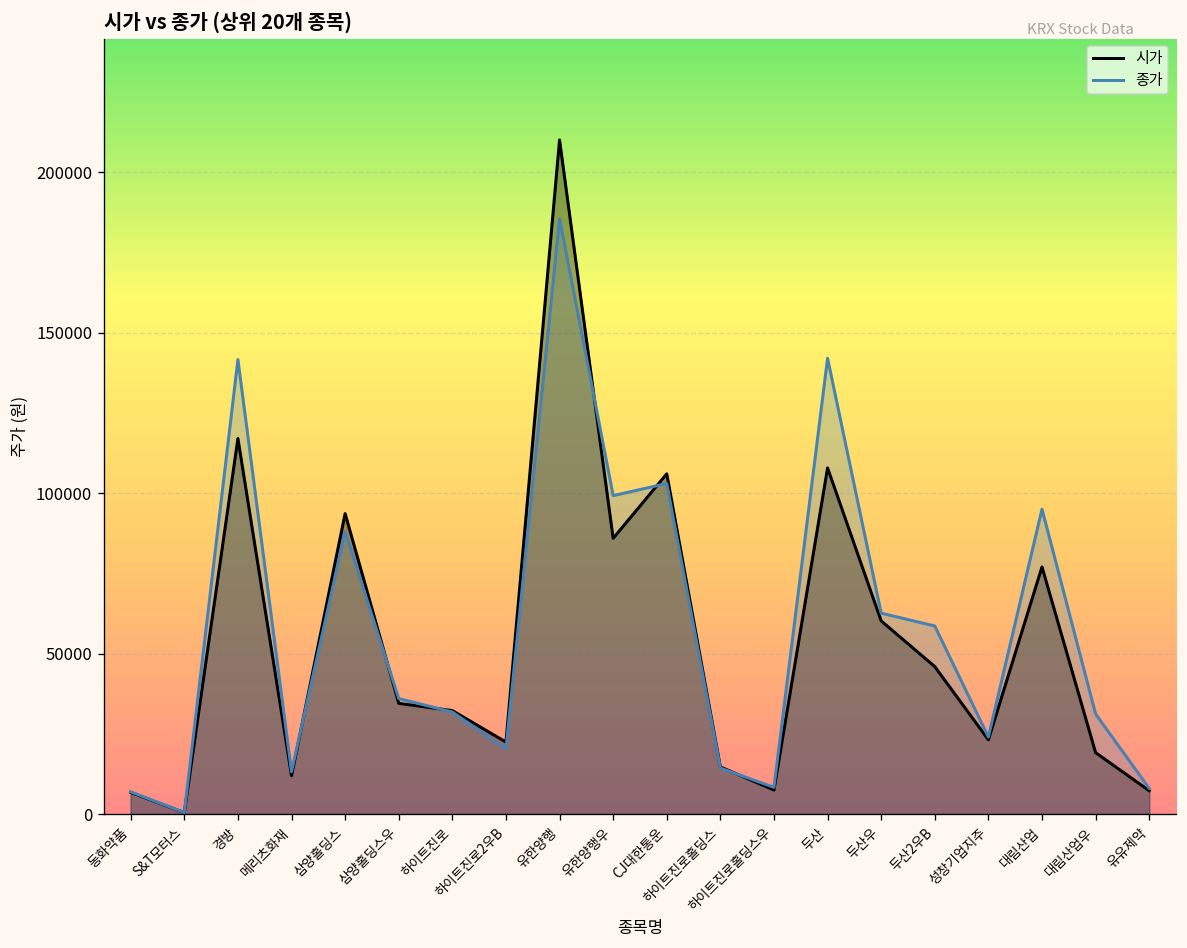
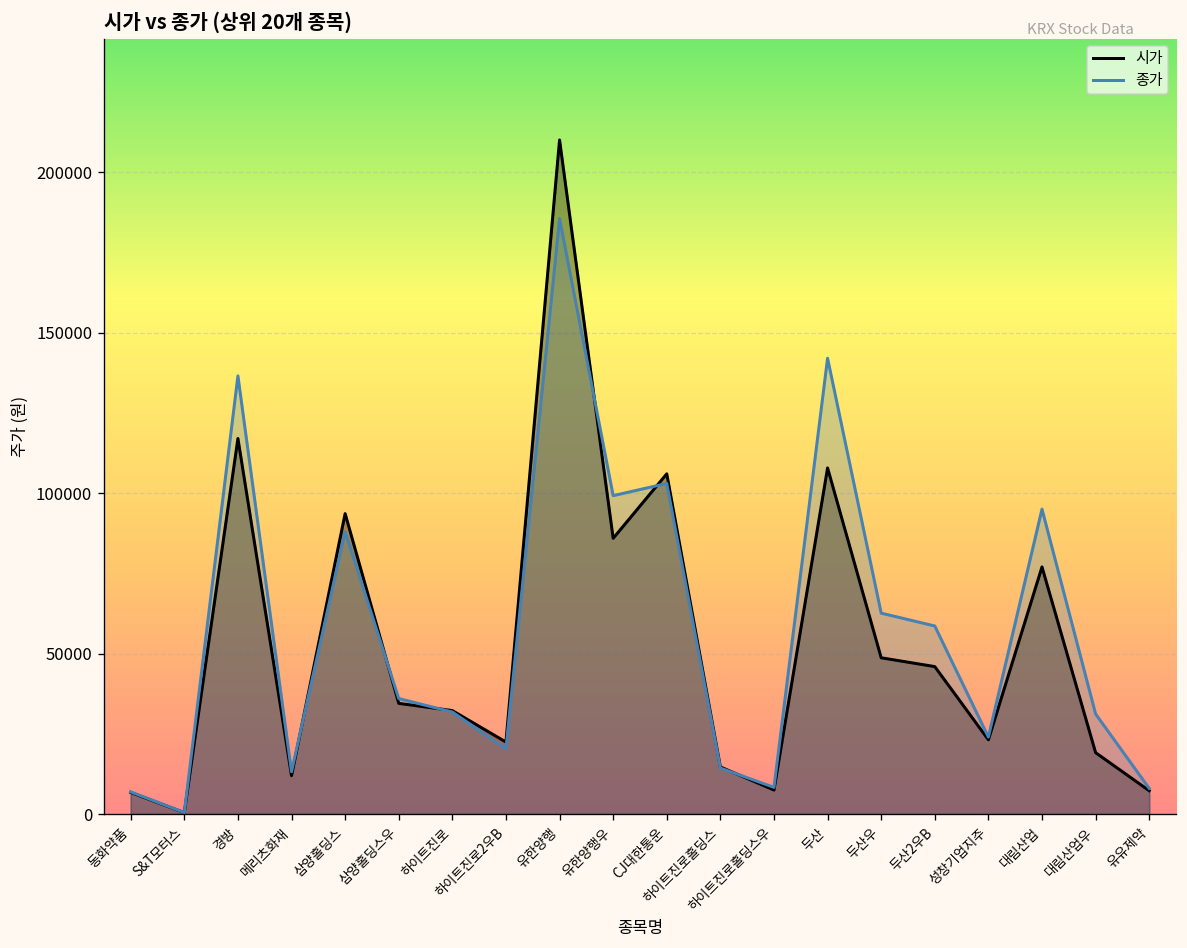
  {
    "시가": {
      "경방": 117000,
      "메리츠화재": 12000,
      "삼양홀딩스": 94000,
      "삼양홀딩스우": 35000,
      "하이트진로2우B": 22000,
      "유한양행": 210000,
      "유한양행우": 86000,
      "CJ대한통운": 106000,
      "두산": 108000,
-     "두산우": 60000,
+     "두산우": 49000,
      "두산2우B": 46000,
      "대림산업": 77000,
      "대림산업우": 19000
    },
    "종가": {
-     "경방": 142000,
+     "경방": 137000,
      "메리츠화재": 13000,
      "삼양홀딩스": 88000,
      "삼양홀딩스우": 36000,
      "하이트진로2우B": 20000,
      "유한양행": 186000,
      "유한양행우": 99000,
      "CJ대한통운": 103000,
      "두산": 142000,
      "두산우": 63000,
      "두산2우B": 59000,
      "대림산업": 95000,
      "대림산업우": 31000
    }
  }
